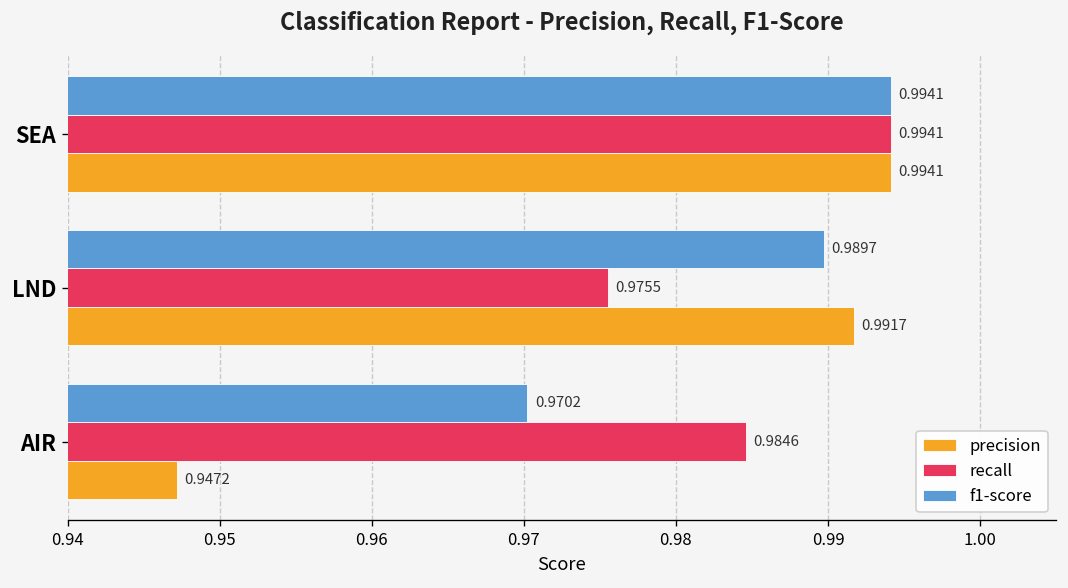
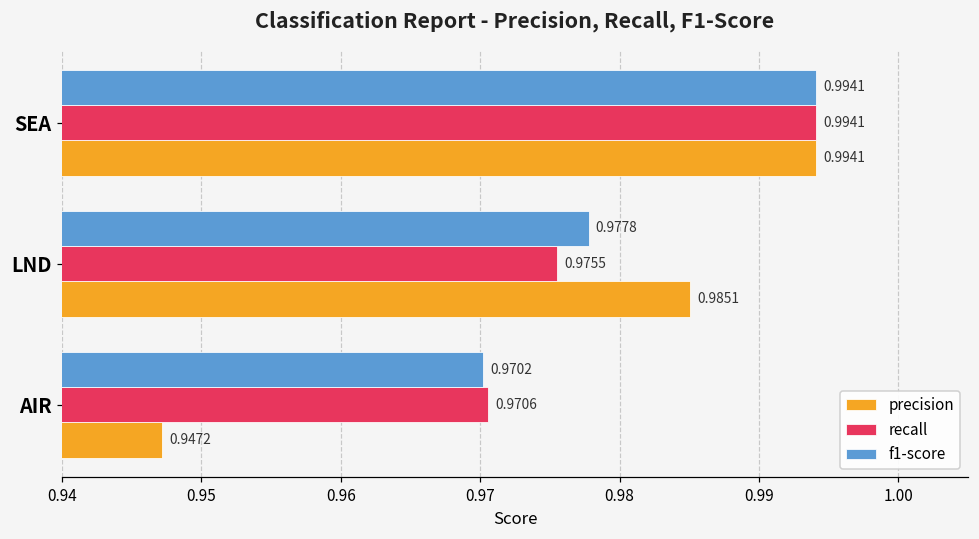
  {
    "precision": {
      "SEA": 0.9941,
-     "LND": 0.9917,
+     "LND": 0.9851,
      "AIR": 0.9472
    },
    "recall": {
      "SEA": 0.9941,
      "LND": 0.9755,
-     "AIR": 0.9846
+     "AIR": 0.9706
    },
    "f1-score": {
      "SEA": 0.9941,
-     "LND": 0.9897,
+     "LND": 0.9778,
      "AIR": 0.9702
    }
  }
